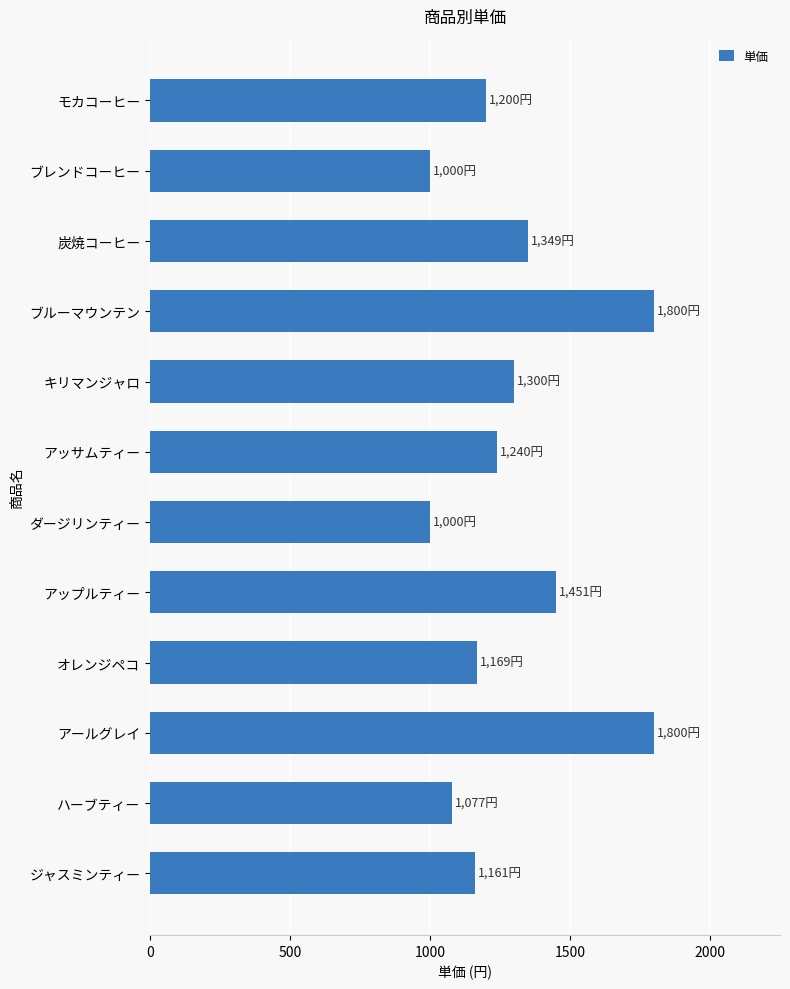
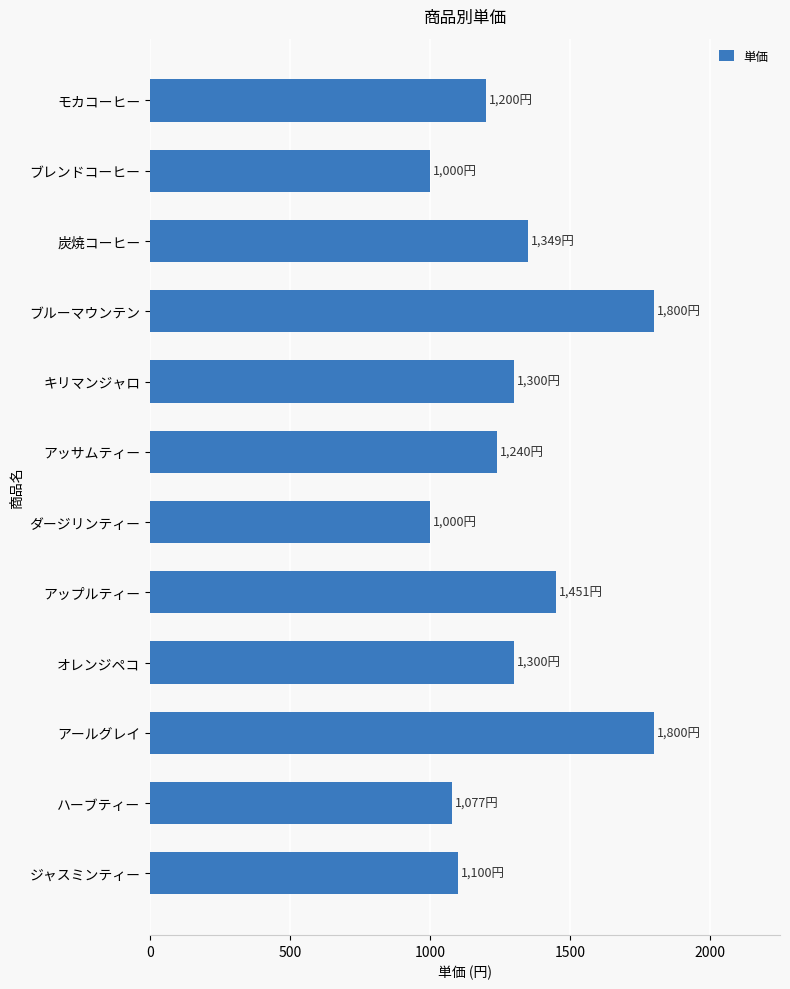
  {
    "モカコーヒー": "1,200円",
    "ブレンドコーヒー": "1,000円",
    "炭焼コーヒー": "1,349円",
    "ブルーマウンテン": "1,800円",
    "キリマンジャロ": "1,300円",
    "アッサムティー": "1,240円",
    "ダージリンティー": "1,000円",
    "アップルティー": "1,451円",
-   "オレンジペコ": "1,169円",
+   "オレンジペコ": "1,300円",
    "アールグレイ": "1,800円",
    "ハーブティー": "1,077円",
-   "ジャスミンティー": "1,161円"
+   "ジャスミンティー": "1,100円"
  }
